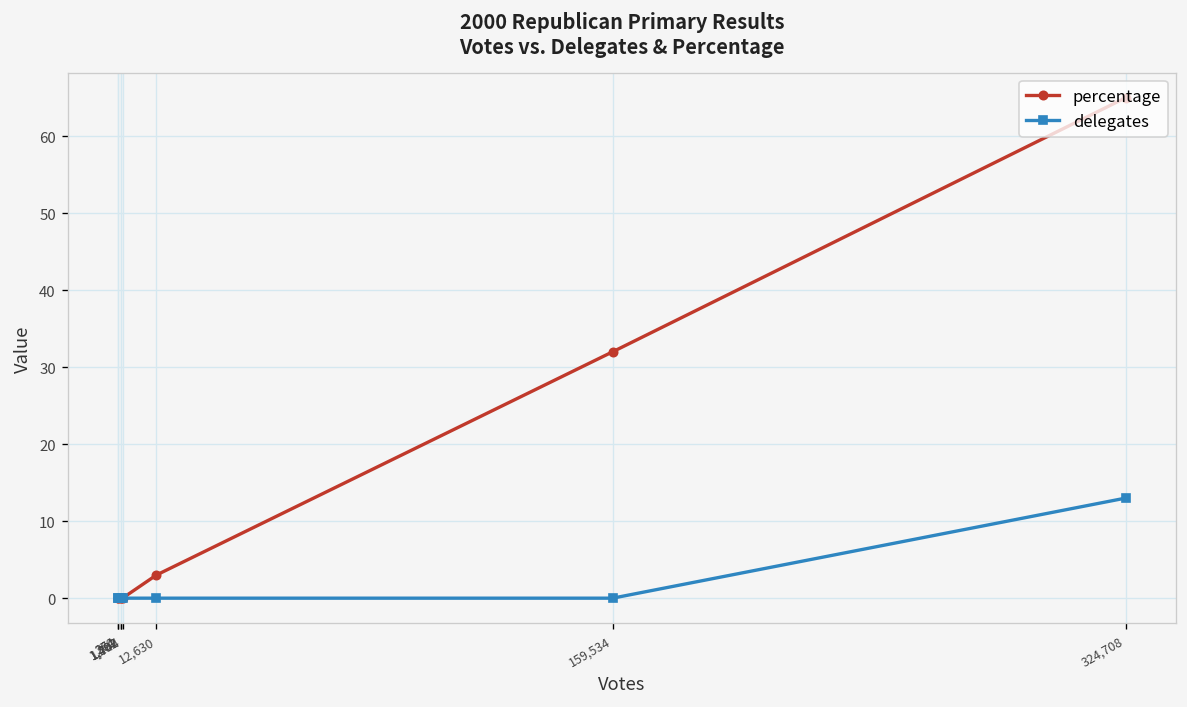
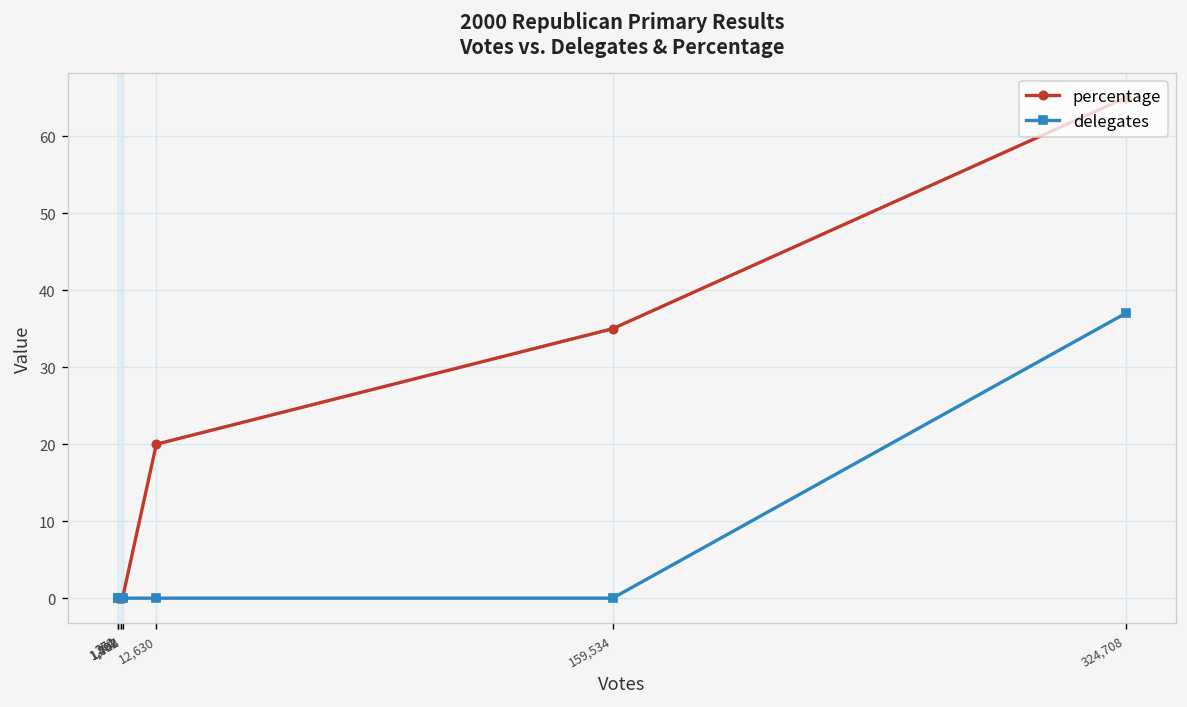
  {
    "percentage": {
-     "12,630": 3,
-     "159,534": 32
+     "12,630": 20,
+     "159,534": 35
    },
    "delegates": {
      "12,630": 0,
      "159,534": 0,
-     "324,708": 13
+     "324,708": 37
    }
  }
